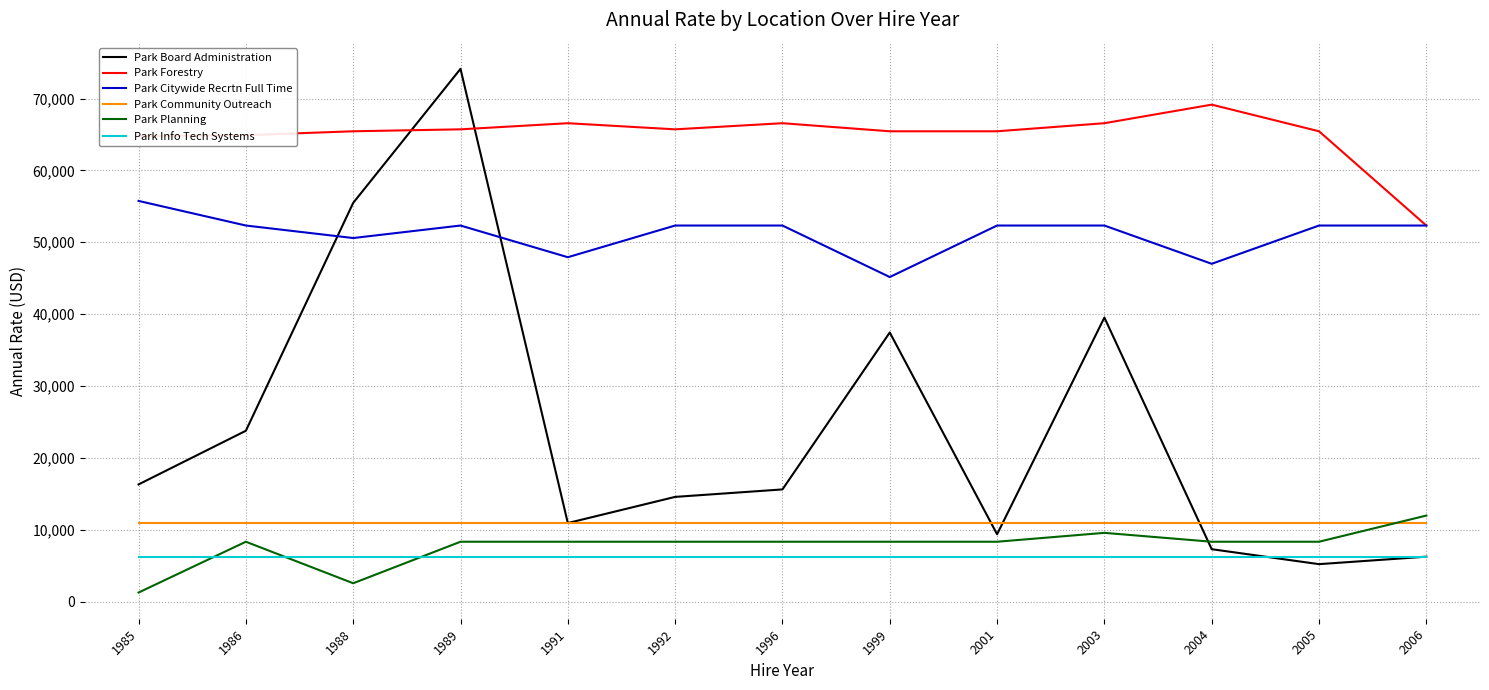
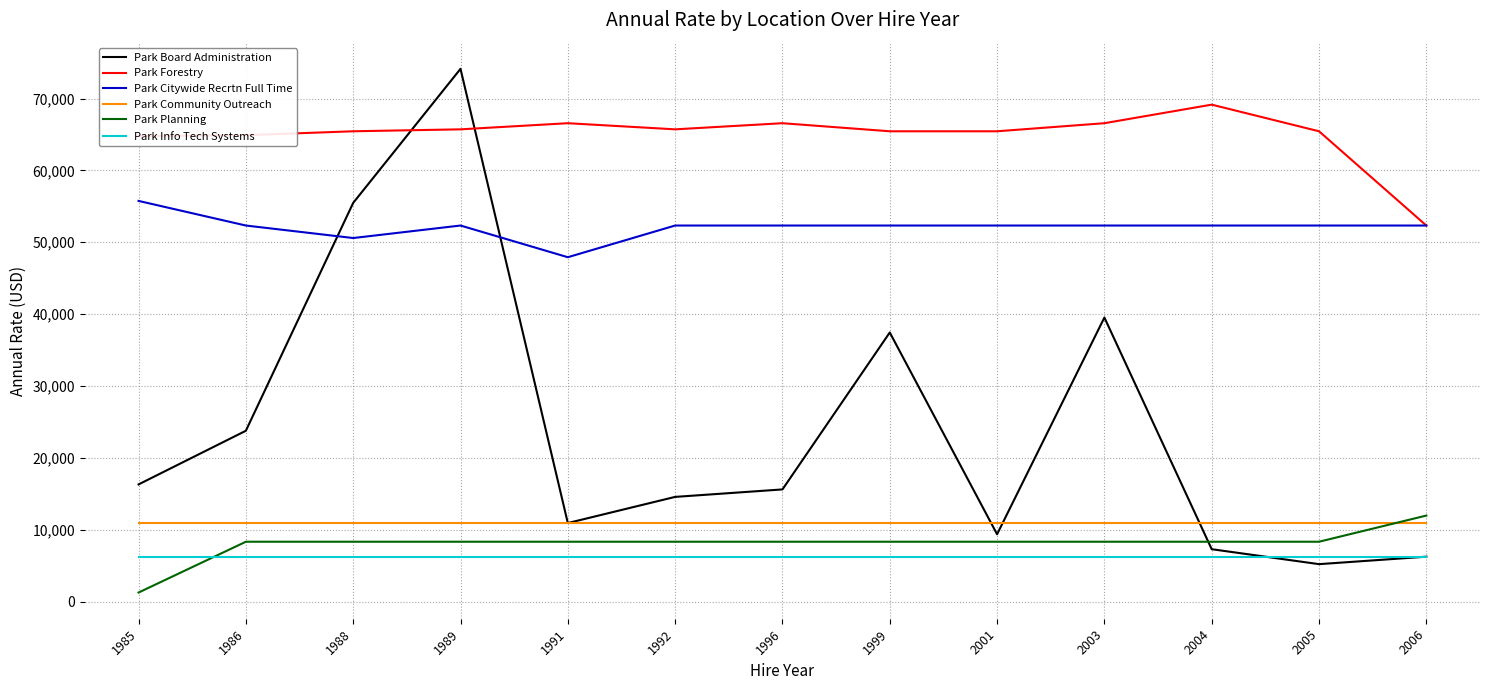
  {
    "Park Board Administration": {
      "1985": "16,000",
      "1986": "24,000",
      "1988": "55,000",
      "1989": "74,000",
      "1992": "15,000",
      "1996": "16,000",
      "1999": "37,000",
      "2001": "9,000",
      "2003": "40,000",
      "2004": "7,000",
      "2005": "5,000"
    },
    "Park Forestry": {
      "1988": "65,000",
      "1989": "66,000",
      "1991": "67,000",
      "1992": "66,000",
      "1996": "67,000",
      "1999": "65,000",
      "2001": "65,000",
      "2003": "67,000",
      "2004": "69,000",
      "2005": "65,000"
    },
    "Park Citywide Recrtn Full Time": {
      "1985": "56,000",
      "1986": "52,000",
      "1988": "51,000",
      "1989": "52,000",
      "1991": "48,000",
      "1992": "52,000",
      "1996": "52,000",
-     "1999": "45,000",
+     "1999": "52,000",
      "2001": "52,000",
      "2003": "52,000",
-     "2004": "47,000",
+     "2004": "52,000",
      "2005": "52,000"
    },
    "Park Community Outreach": {
      "1985": "11,000",
      "1986": "11,000",
      "1988": "11,000",
      "1989": "11,000",
      "1992": "11,000",
      "1996": "11,000",
      "1999": "11,000",
      "2001": "11,000",
      "2003": "11,000",
      "2004": "11,000",
      "2005": "11,000",
      "2006": "11,000"
    },
    "Park Planning": {
      "1985": "1,000",
      "1986": "8,000",
-     "1988": "3,000",
+     "1988": "8,000",
      "1989": "8,000",
      "1991": "8,000",
      "1992": "8,000",
      "1996": "8,000",
      "1999": "8,000",
      "2001": "8,000",
-     "2003": "10,000",
+     "2003": "8,000",
      "2004": "8,000",
      "2005": "8,000",
      "2006": "12,000"
    },
    "Park Info Tech Systems": {
      "1985": "6,000",
      "1986": "6,000",
      "1988": "6,000",
      "1989": "6,000",
      "1991": "6,000",
      "1992": "6,000",
      "1996": "6,000",
      "1999": "6,000",
      "2001": "6,000",
      "2003": "6,000",
      "2004": "6,000",
      "2005": "6,000"
    }
  }
